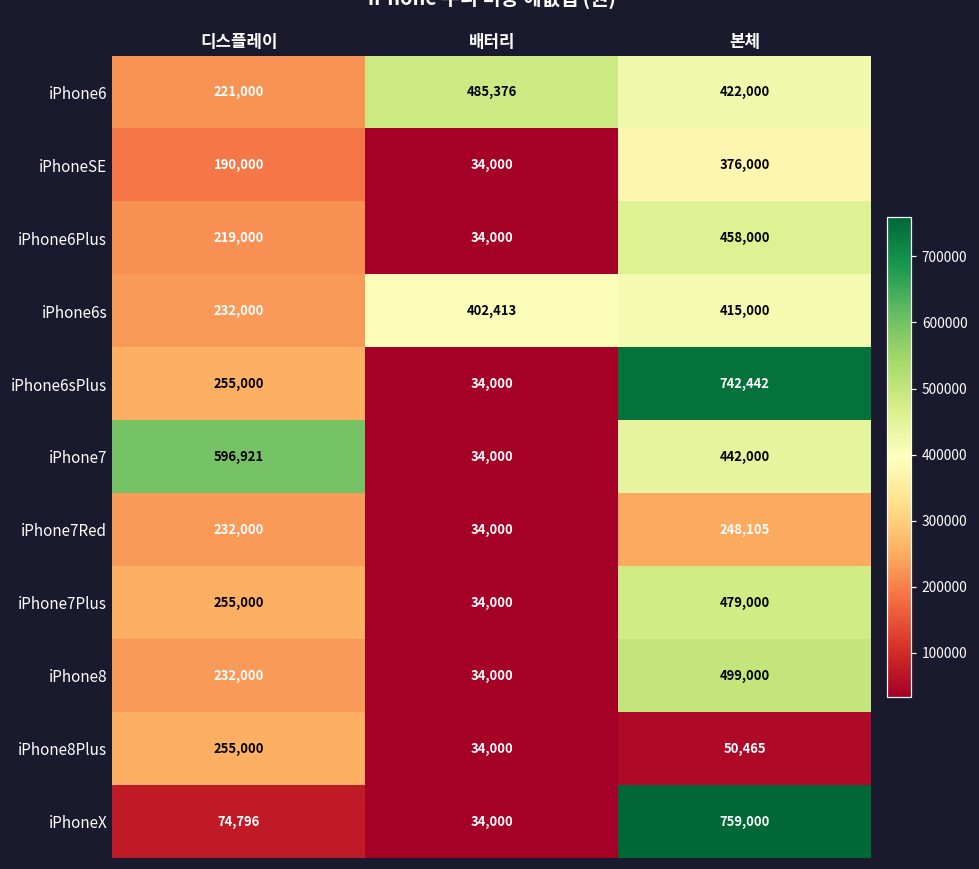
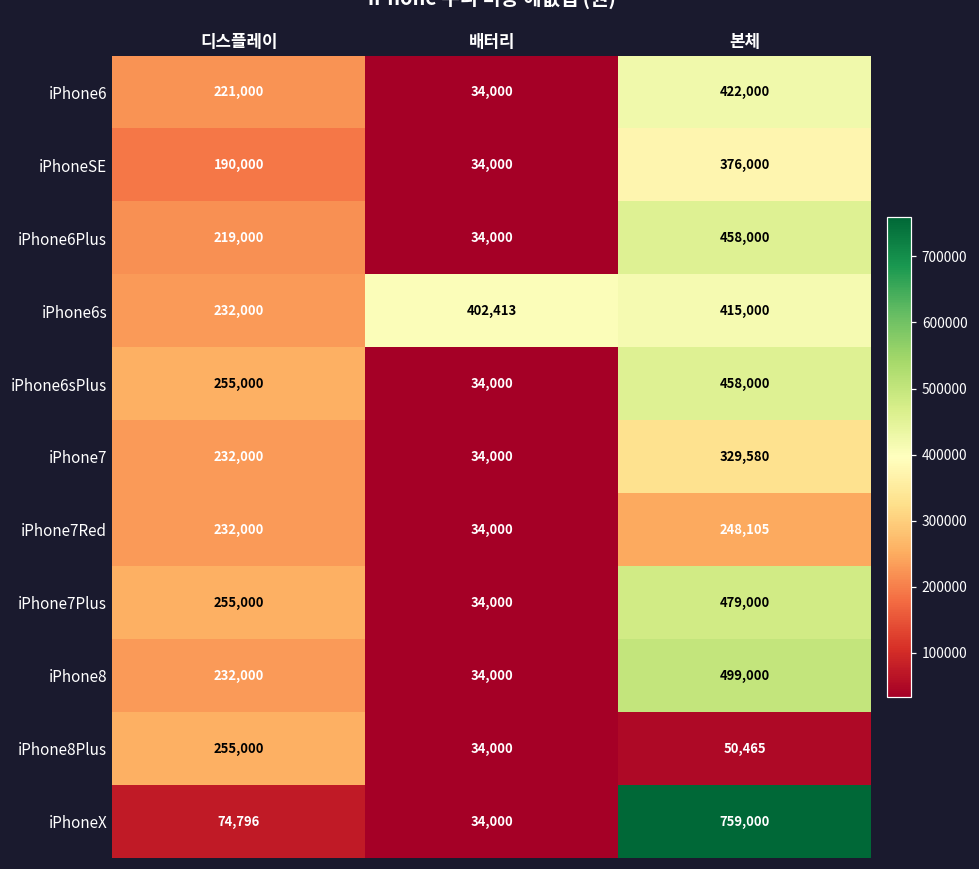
  {
    "iPhone6": {
      "디스플레이": "221,000",
-     "배터리": "485,376",
+     "배터리": "34,000",
      "본체": "422,000"
    },
    "iPhoneSE": {
      "디스플레이": "190,000",
      "배터리": "34,000",
      "본체": "376,000"
    },
    "iPhone6Plus": {
      "디스플레이": "219,000",
      "배터리": "34,000",
      "본체": "458,000"
    },
    "iPhone6s": {
      "디스플레이": "232,000",
      "배터리": "402,413",
      "본체": "415,000"
    },
    "iPhone6sPlus": {
      "디스플레이": "255,000",
      "배터리": "34,000",
-     "본체": "742,442"
+     "본체": "458,000"
    },
    "iPhone7": {
-     "디스플레이": "596,921",
+     "디스플레이": "232,000",
      "배터리": "34,000",
-     "본체": "442,000"
+     "본체": "329,580"
    },
    "iPhone7Red": {
      "디스플레이": "232,000",
      "배터리": "34,000",
      "본체": "248,105"
    },
    "iPhone7Plus": {
      "디스플레이": "255,000",
      "배터리": "34,000",
      "본체": "479,000"
    },
    "iPhone8": {
      "디스플레이": "232,000",
      "배터리": "34,000",
      "본체": "499,000"
    },
    "iPhone8Plus": {
      "디스플레이": "255,000",
      "배터리": "34,000",
      "본체": "50,465"
    },
    "iPhoneX": {
      "디스플레이": "74,796",
      "배터리": "34,000",
      "본체": "759,000"
    }
  }
